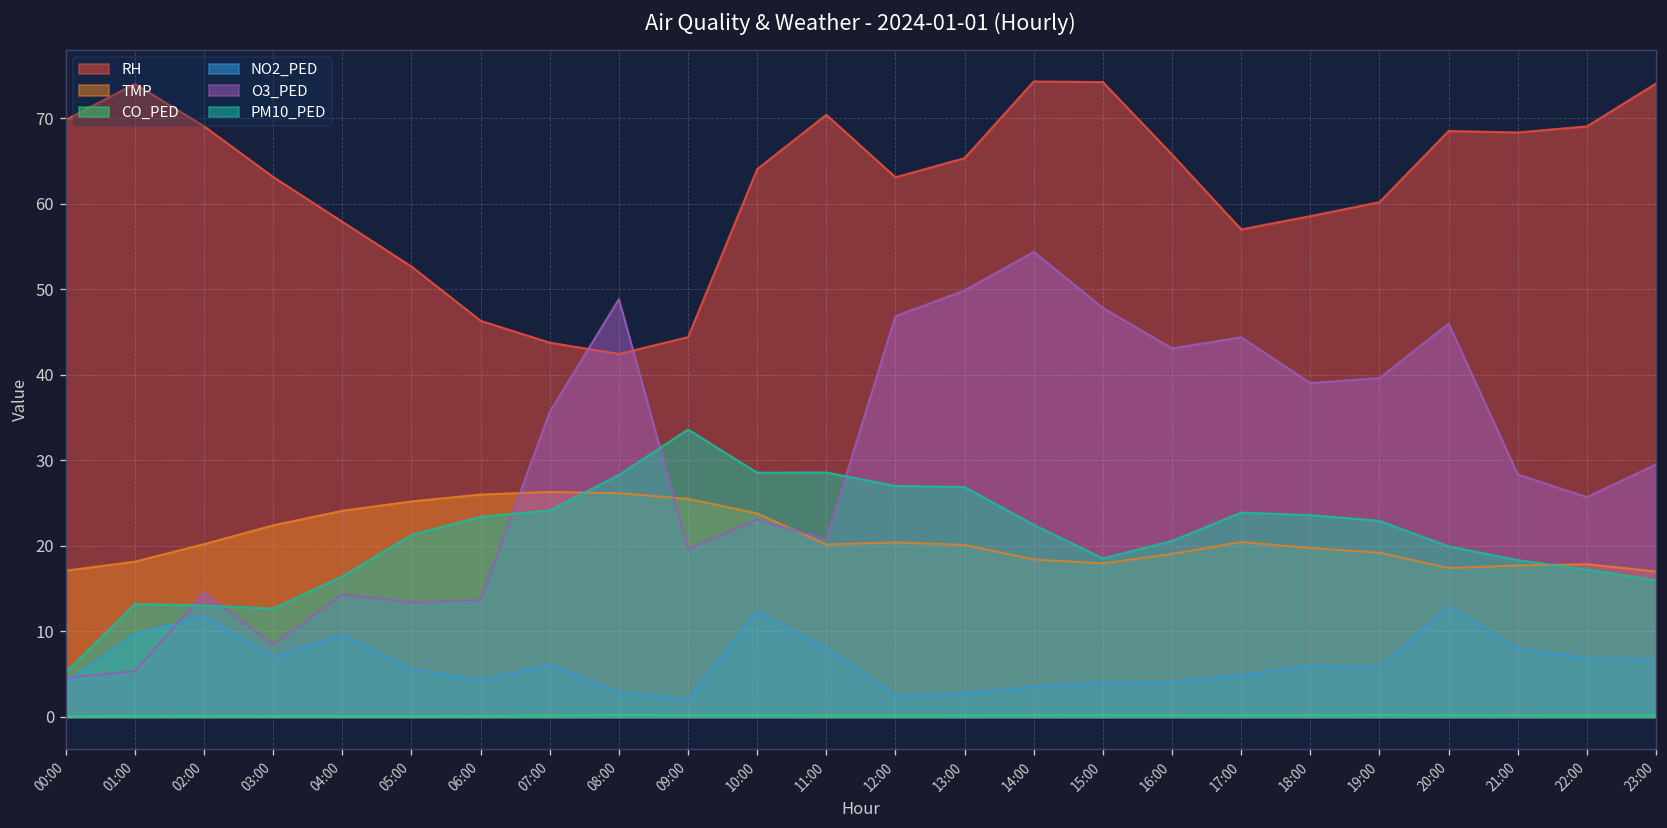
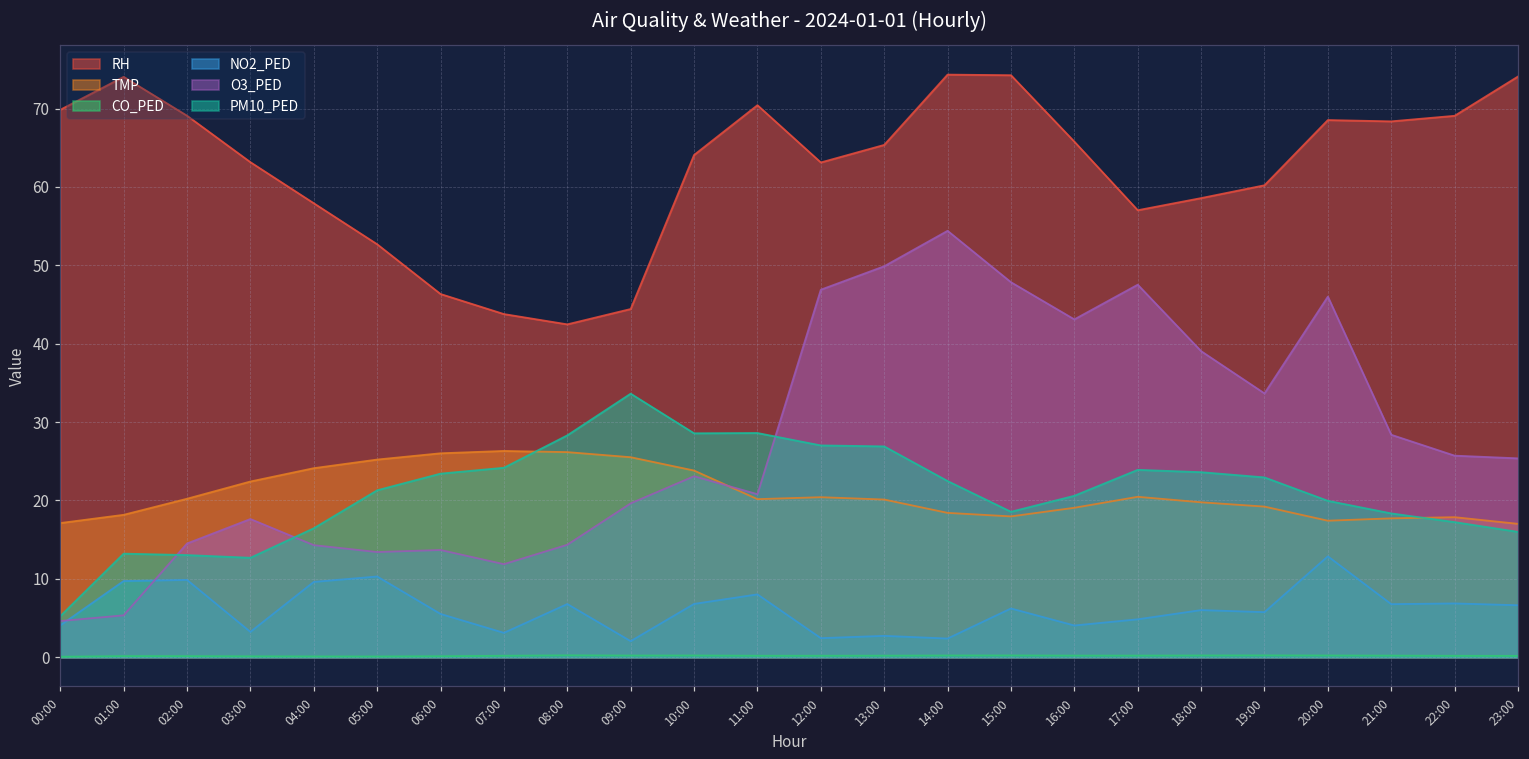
  {
    "NO2_PED": {
      "00:00": 4,
      "01:00": 10,
-     "02:00": 12,
-     "03:00": 7,
+     "02:00": 10,
+     "03:00": 3,
      "04:00": 10,
-     "05:00": 6,
-     "06:00": 4,
-     "07:00": 6,
-     "08:00": 3,
+     "05:00": 10,
+     "06:00": 6,
+     "07:00": 3,
+     "08:00": 7,
      "09:00": 2,
-     "10:00": 12,
+     "10:00": 7,
      "11:00": 8,
      "12:00": 2,
      "13:00": 3,
-     "14:00": 4,
-     "15:00": 4,
+     "14:00": 2,
+     "15:00": 6,
      "16:00": 4,
      "17:00": 5,
      "18:00": 6,
      "19:00": 6,
      "20:00": 13,
-     "21:00": 8,
+     "21:00": 7,
      "22:00": 7,
      "23:00": 7
    },
    "O3_PED": {
      "00:00": 5,
      "01:00": 5,
      "02:00": 15,
-     "03:00": 8,
+     "03:00": 18,
      "04:00": 14,
      "05:00": 13,
      "06:00": 14,
-     "07:00": 36,
-     "08:00": 49,
+     "07:00": 12,
+     "08:00": 14,
      "09:00": 20,
      "10:00": 23,
      "11:00": 21,
      "12:00": 47,
      "13:00": 50,
      "14:00": 54,
      "15:00": 48,
      "16:00": 43,
-     "17:00": 44,
+     "17:00": 48,
      "18:00": 39,
-     "19:00": 40,
+     "19:00": 34,
      "20:00": 46,
      "21:00": 28,
      "22:00": 26,
-     "23:00": 30
+     "23:00": 25
    }
  }
